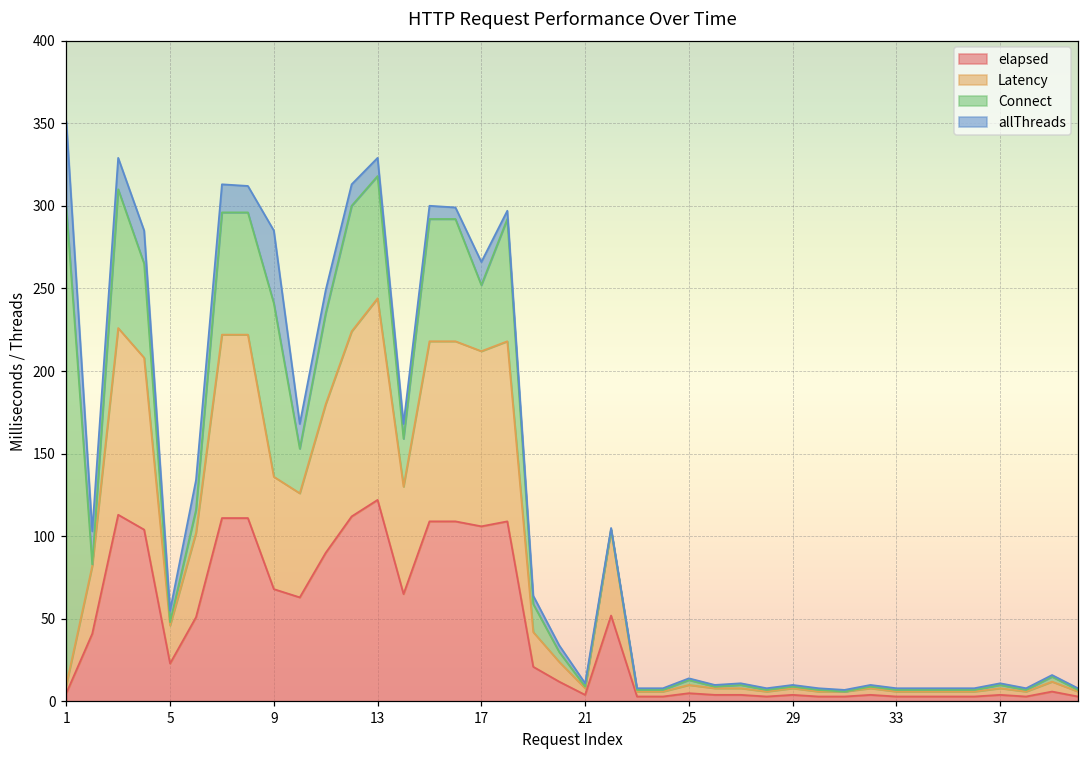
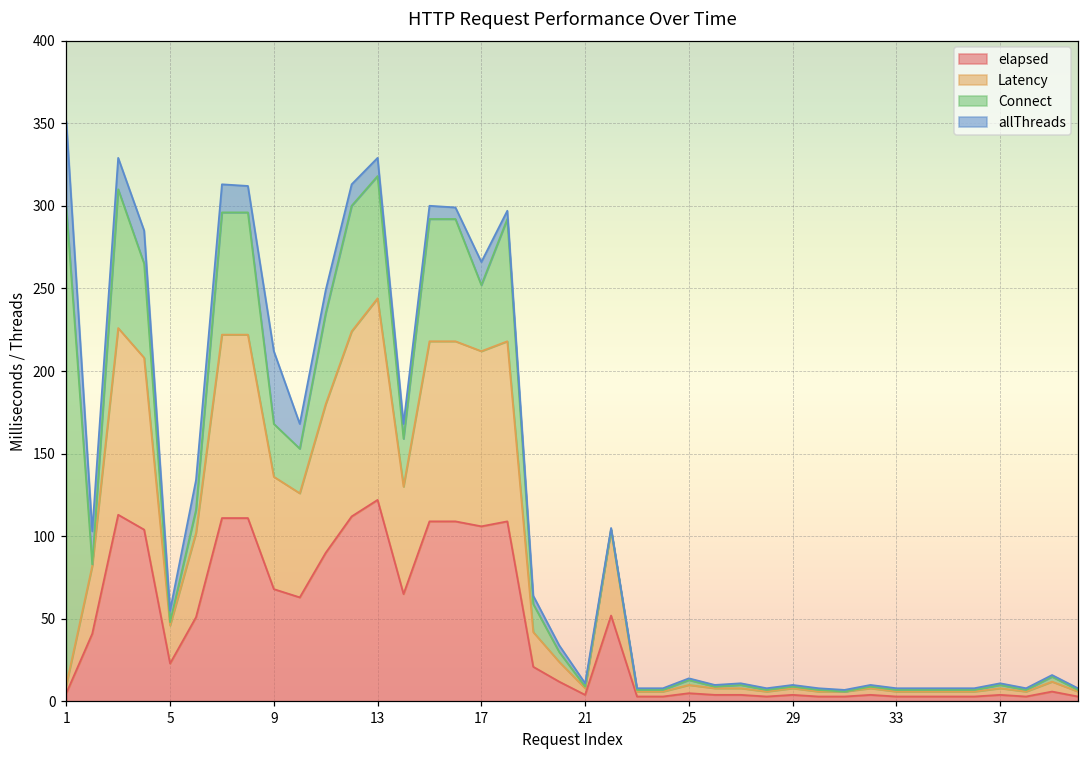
  {
    "Connect": {
      "1": 289,
      "5": 2,
-     "9": 105,
+     "9": 32,
      "13": 74,
      "17": 40
    },
    "allThreads": {
      "1": 52,
      "5": 7,
      "9": 44,
      "13": 11,
      "17": 14,
      "21": 2
    }
  }
